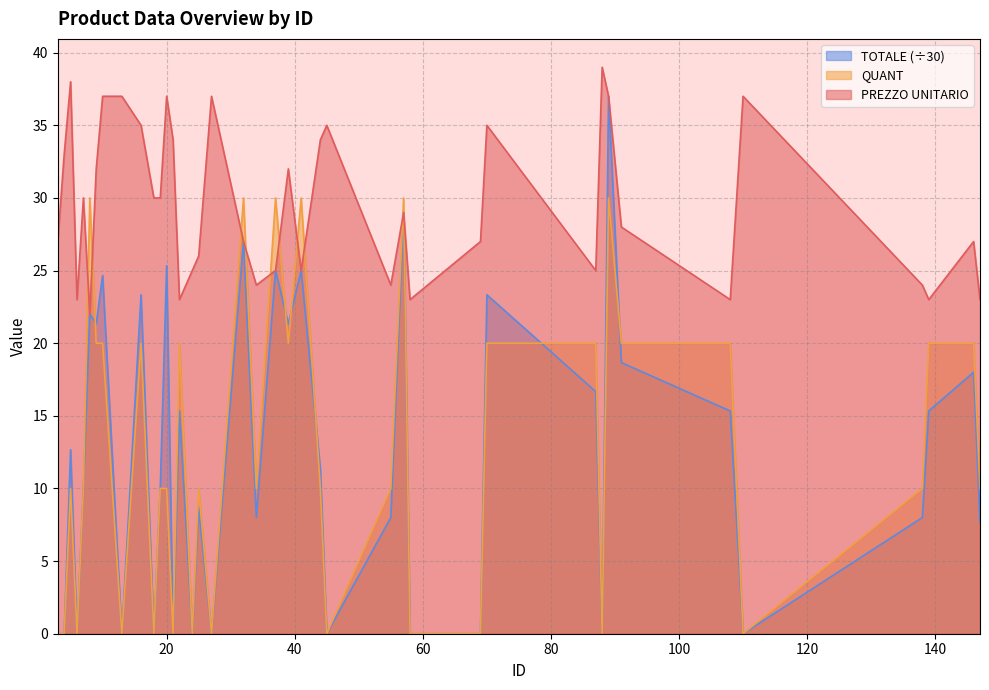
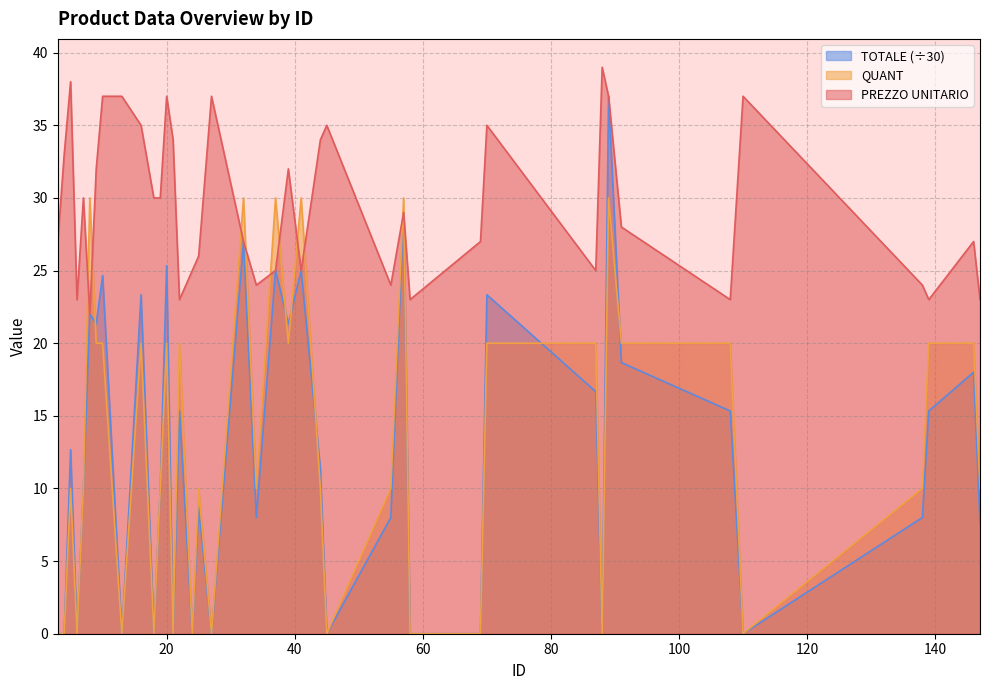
  {
    "TOTALE (÷30)": {
      "20": 25.3
    },
    "QUANT": {
-     "20": 10
+     "20": 20
    },
    "PREZZO UNITARIO": {
      "20": 37
    }
  }
